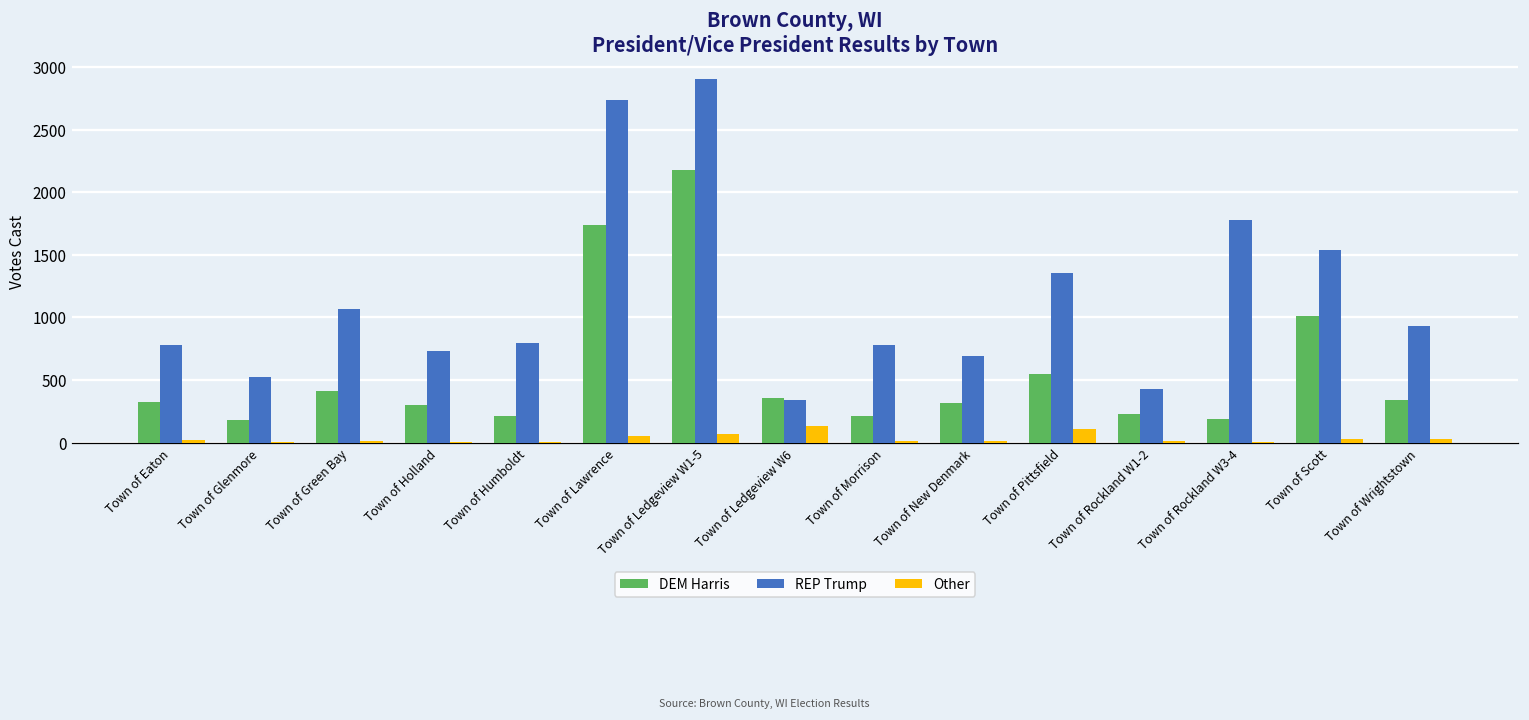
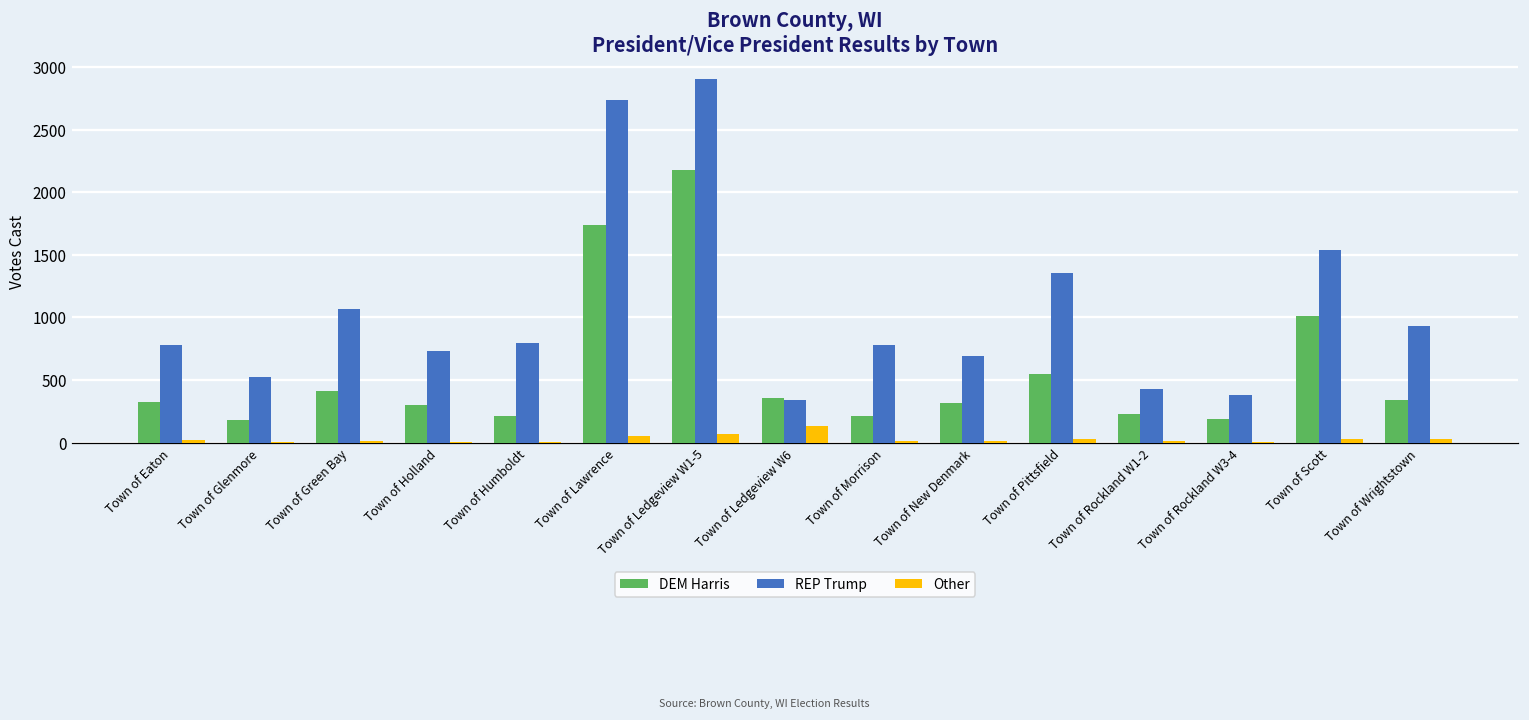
  {
    "DEM Harris": {
      "Town of Eaton": 330,
      "Town of Glenmore": 180,
      "Town of Green Bay": 410,
      "Town of Holland": 300,
      "Town of Humboldt": 220,
      "Town of Lawrence": 1740,
      "Town of Ledgeview W1-5": 2180,
      "Town of Ledgeview W6": 360,
      "Town of Morrison": 220,
      "Town of New Denmark": 320,
      "Town of Pittsfield": 550,
      "Town of Rockland W1-2": 230,
      "Town of Rockland W3-4": 190,
      "Town of Scott": 1010,
      "Town of Wrightstown": 340
    },
    "REP Trump": {
      "Town of Eaton": 780,
      "Town of Glenmore": 530,
      "Town of Green Bay": 1070,
      "Town of Holland": 730,
      "Town of Humboldt": 790,
      "Town of Lawrence": 2740,
      "Town of Ledgeview W1-5": 2910,
      "Town of Ledgeview W6": 340,
      "Town of Morrison": 780,
      "Town of New Denmark": 690,
      "Town of Pittsfield": 1350,
      "Town of Rockland W1-2": 430,
-     "Town of Rockland W3-4": 1780,
+     "Town of Rockland W3-4": 380,
      "Town of Scott": 1540,
      "Town of Wrightstown": 930
    },
    "Other": {
      "Town of Lawrence": 60,
      "Town of Ledgeview W1-5": 70,
      "Town of Ledgeview W6": 130,
-     "Town of Pittsfield": 110,
+     "Town of Pittsfield": 30,
      "Town of Scott": 30,
      "Town of Wrightstown": 30
    }
  }
